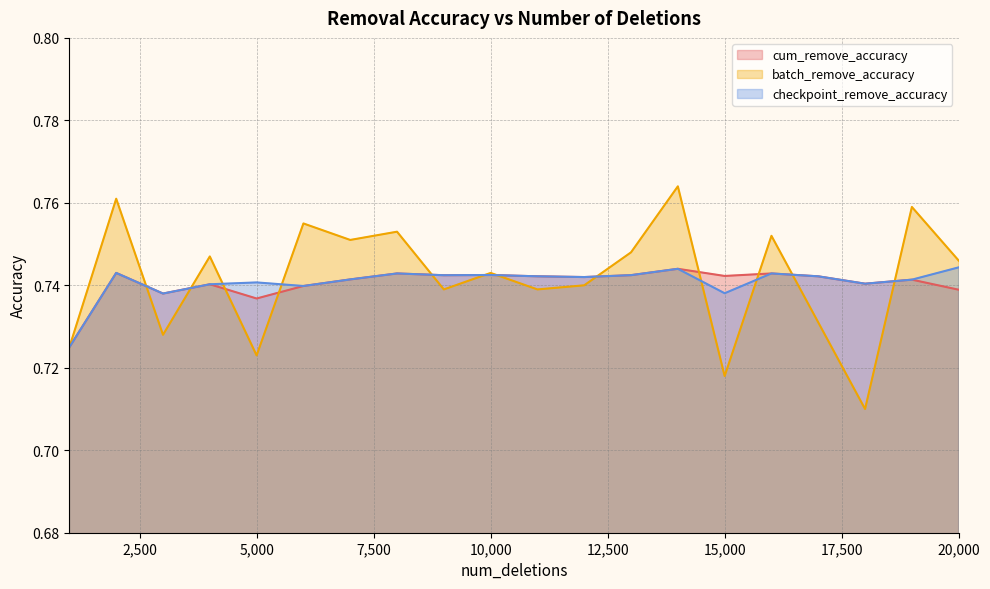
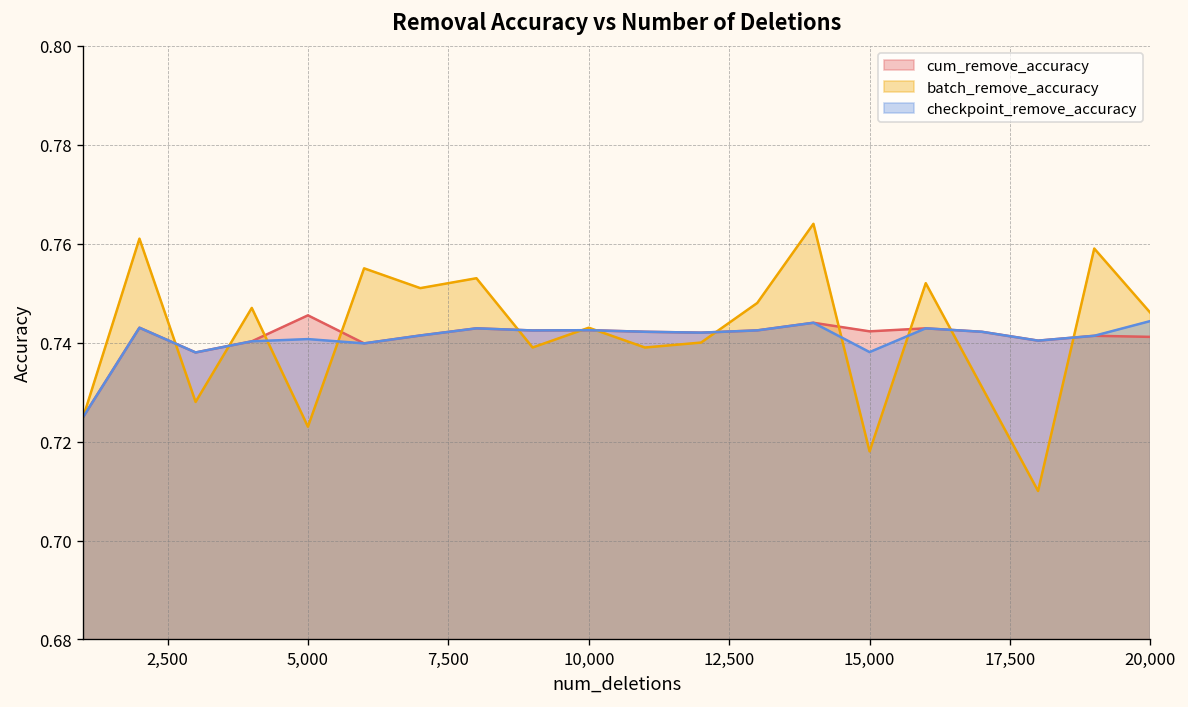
  {
    "cum_remove_accuracy": {
-     "5,000": 0.737,
+     "5,000": 0.746,
      "15,000": 0.742,
-     "20,000": 0.739
+     "20,000": 0.741
    },
    "batch_remove_accuracy": {
      "5,000": 0.723,
      "15,000": 0.718,
      "20,000": 0.746
    },
    "checkpoint_remove_accuracy": {
      "5,000": 0.741,
      "15,000": 0.738,
      "20,000": 0.744
    }
  }
